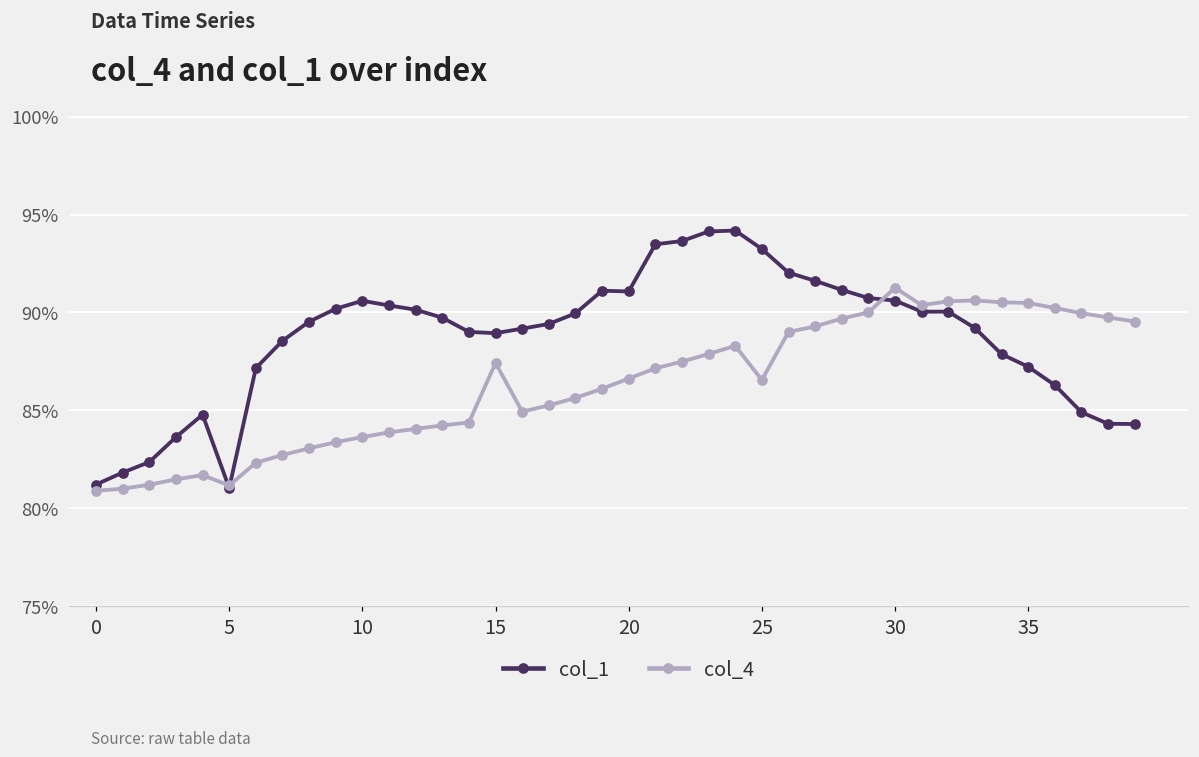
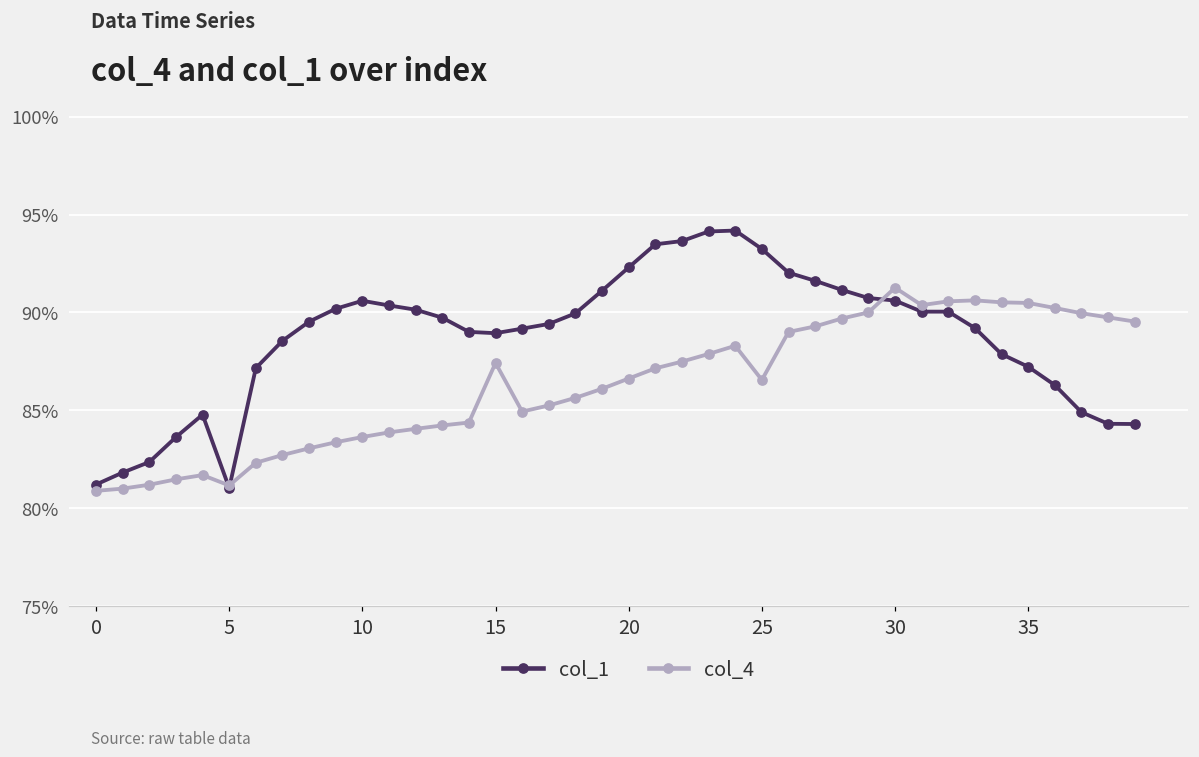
  {
    "col_1": {
      "0": "81.2%",
      "10": "90.6%",
      "15": "88.9%",
-     "20": "91.1%",
+     "20": "92.3%",
      "25": "93.2%",
      "30": "90.6%",
      "35": "87.2%"
    },
    "col_4": {
      "0": "80.9%",
      "10": "83.6%",
      "15": "87.4%",
      "20": "86.6%",
      "25": "86.6%",
      "30": "91.3%",
      "35": "90.5%"
    }
  }
